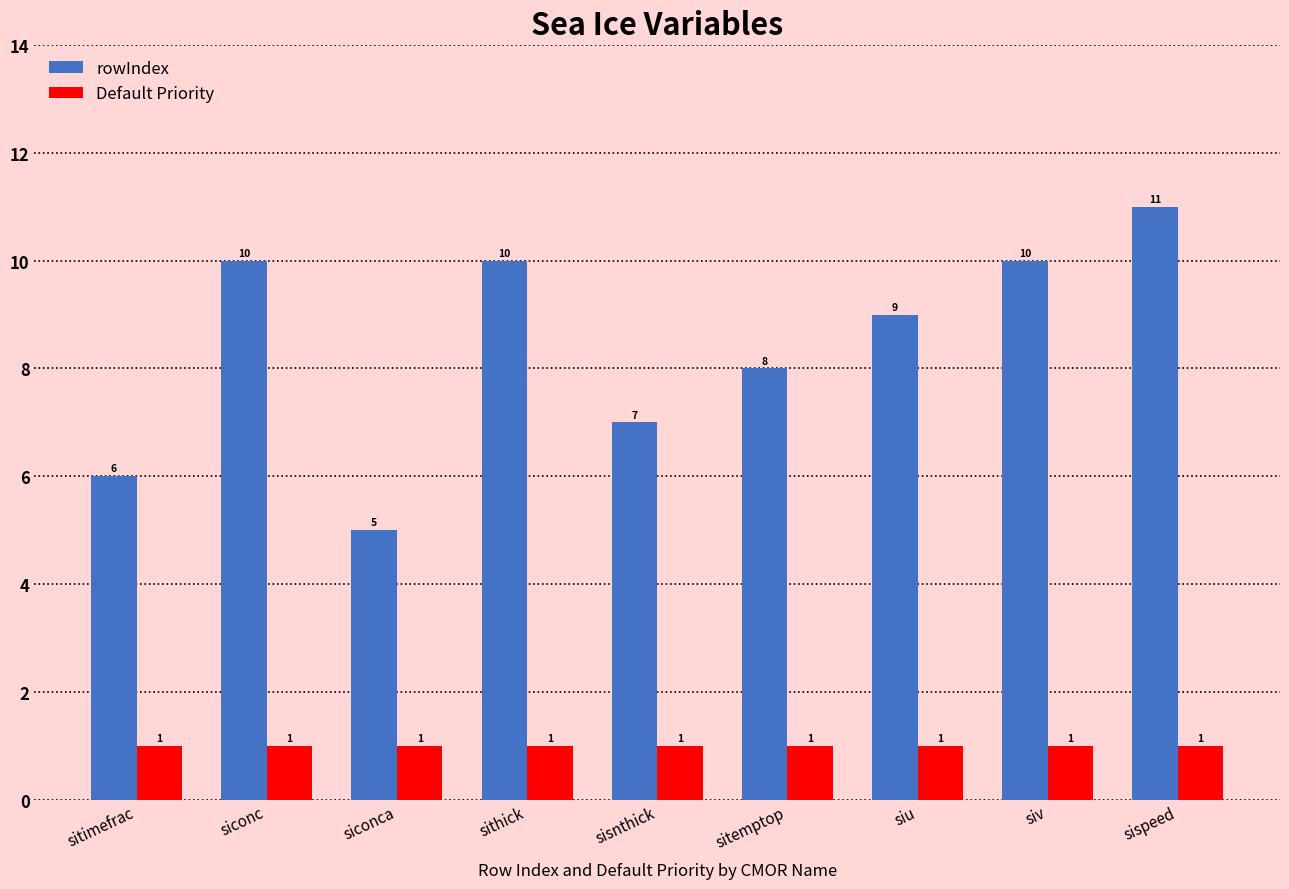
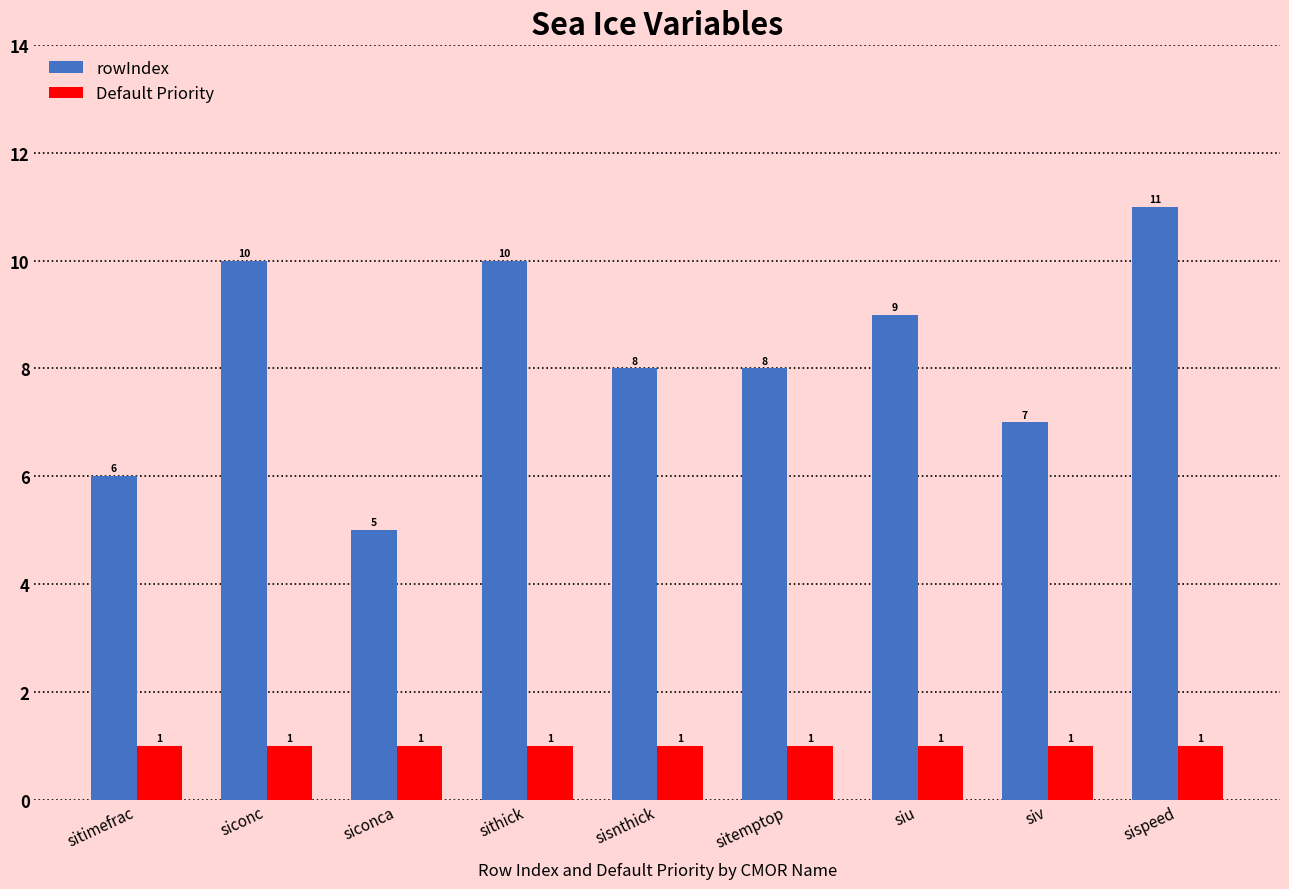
  {
    "rowIndex": {
      "sitimefrac": 6,
      "siconc": 10,
      "siconca": 5,
      "sithick": 10,
-     "sisnthick": 7,
+     "sisnthick": 8,
      "sitemptop": 8,
      "siu": 9,
-     "siv": 10,
+     "siv": 7,
      "sispeed": 11
    },
    "Default Priority": {
      "sitimefrac": 1,
      "siconc": 1,
      "siconca": 1,
      "sithick": 1,
      "sisnthick": 1,
      "sitemptop": 1,
      "siu": 1,
      "siv": 1,
      "sispeed": 1
    }
  }
